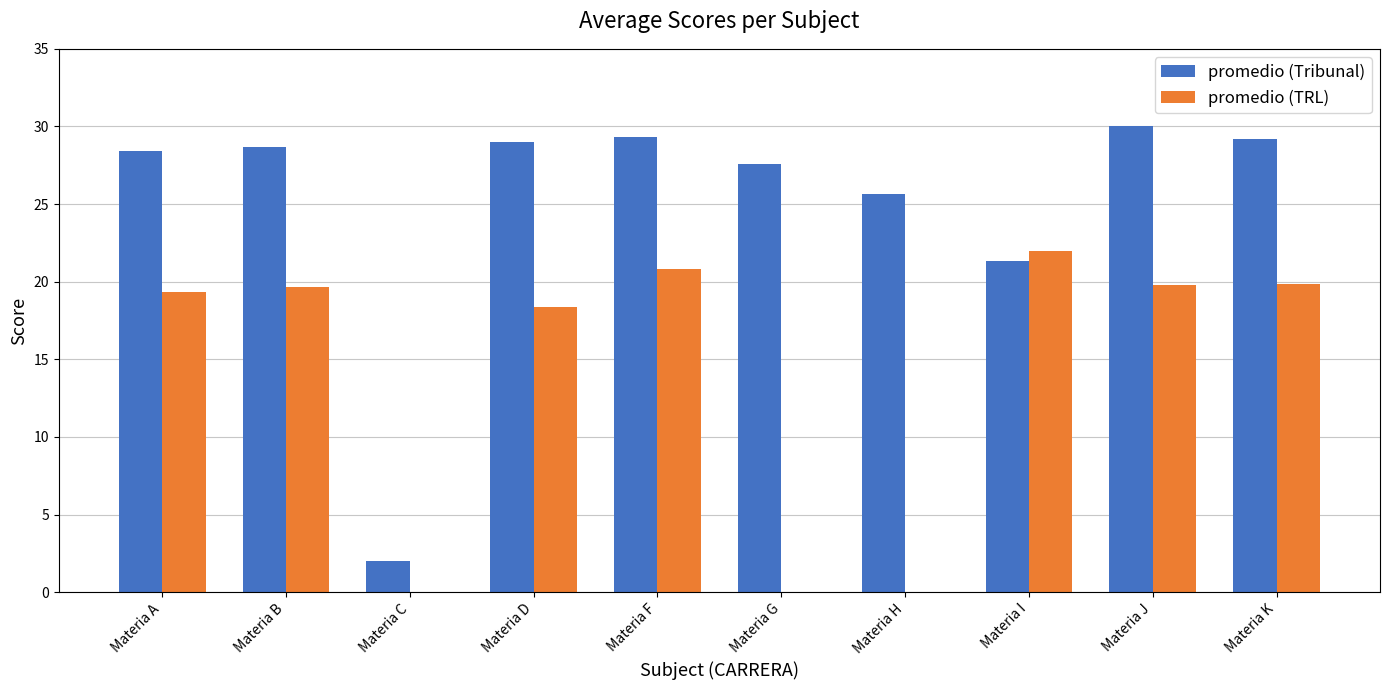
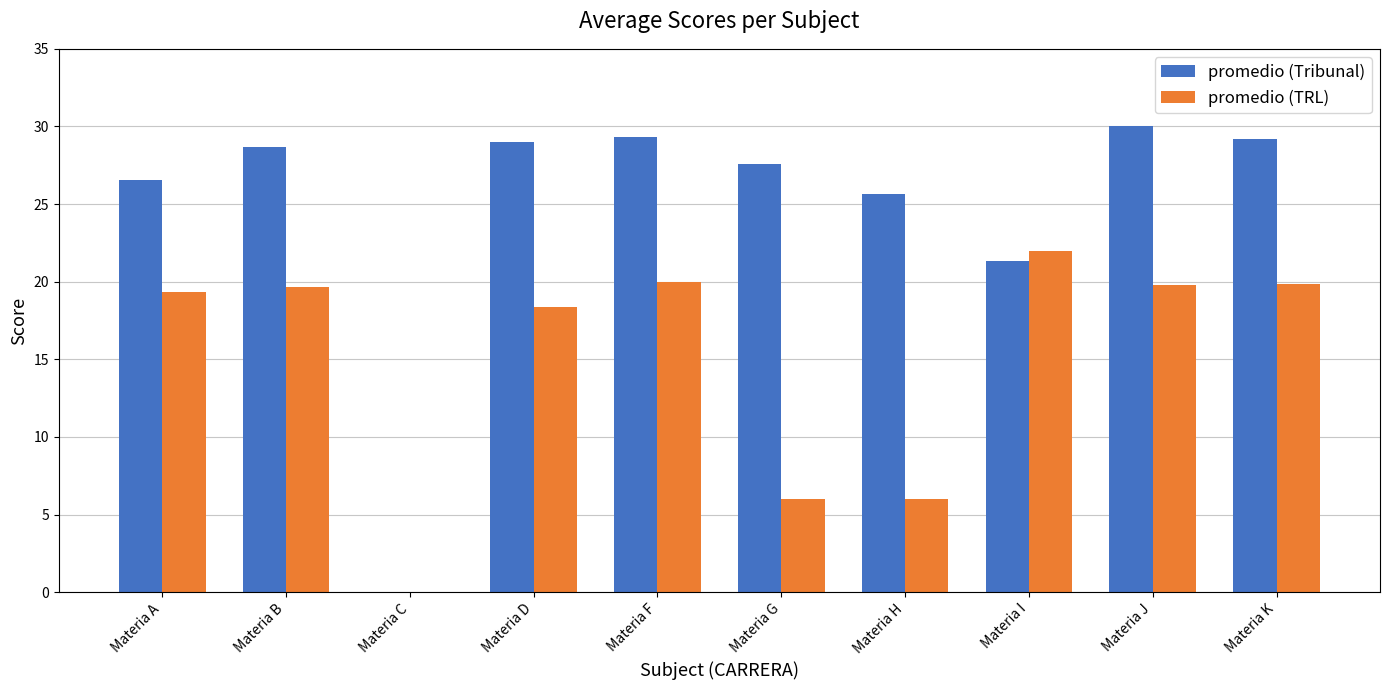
  {
    "promedio (Tribunal)": {
-     "Materia A": 28.4,
+     "Materia A": 26.6,
      "Materia B": 28.7,
-     "Materia C": 2,
+     "Materia C": 0,
      "Materia D": 29.0,
      "Materia F": 29.3,
      "Materia G": 27.6,
      "Materia H": 25.6,
      "Materia I": 21.4,
      "Materia J": 30.0,
      "Materia K": 29.2
    },
    "promedio (TRL)": {
      "Materia A": 19.3,
      "Materia B": 19.7,
      "Materia C": 0.0,
      "Materia D": 18.4,
-     "Materia F": 20.8,
-     "Materia G": 0,
-     "Materia H": 0,
+     "Materia F": 20.0,
+     "Materia G": 6,
+     "Materia H": 6,
      "Materia I": 22.0,
      "Materia J": 19.8,
      "Materia K": 19.9
    }
  }
